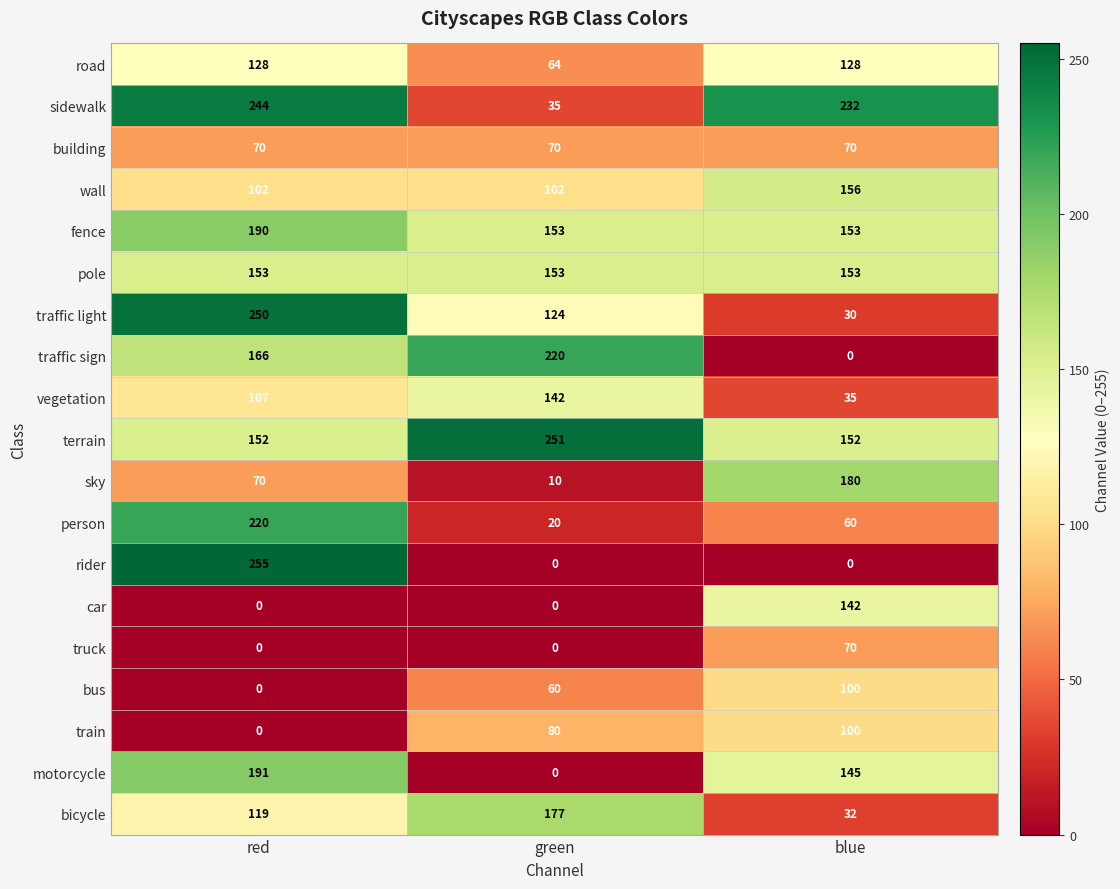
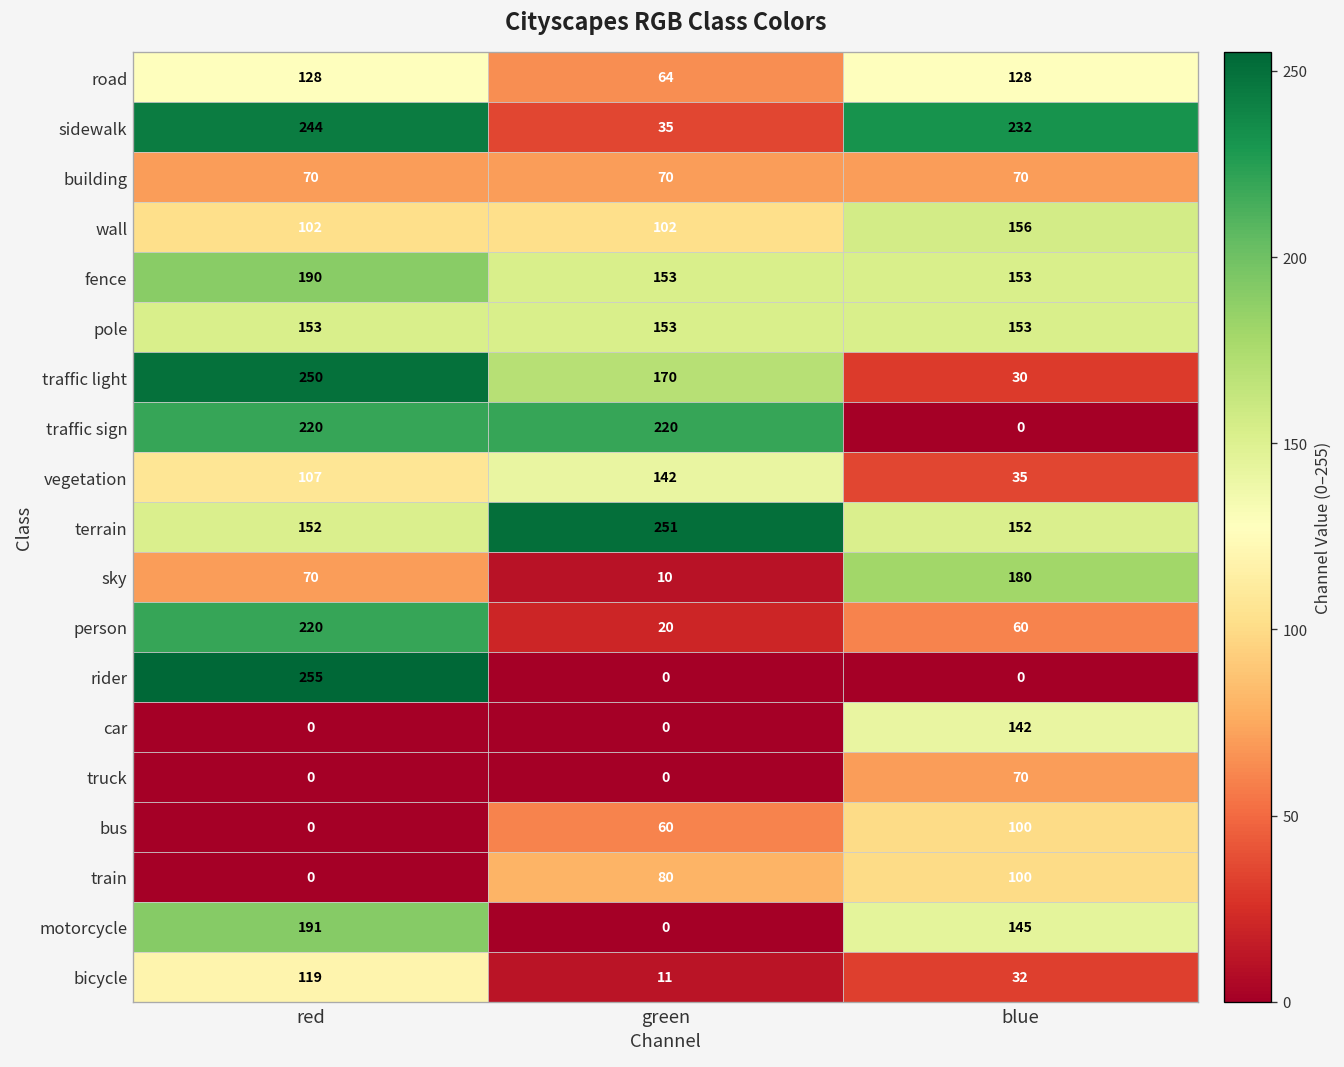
  {
    "road": {
      "red": 128,
      "green": 64,
      "blue": 128
    },
    "sidewalk": {
      "red": 244,
      "green": 35,
      "blue": 232
    },
    "building": {
      "red": 70,
      "green": 70,
      "blue": 70
    },
    "wall": {
      "red": 102,
      "green": 102,
      "blue": 156
    },
    "fence": {
      "red": 190,
      "green": 153,
      "blue": 153
    },
    "pole": {
      "red": 153,
      "green": 153,
      "blue": 153
    },
    "traffic light": {
      "red": 250,
-     "green": 124,
+     "green": 170,
      "blue": 30
    },
    "traffic sign": {
-     "red": 166,
+     "red": 220,
      "green": 220,
      "blue": 0
    },
    "vegetation": {
      "red": 107,
      "green": 142,
      "blue": 35
    },
    "terrain": {
      "red": 152,
      "green": 251,
      "blue": 152
    },
    "sky": {
      "red": 70,
      "green": 10,
      "blue": 180
    },
    "person": {
      "red": 220,
      "green": 20,
      "blue": 60
    },
    "rider": {
      "red": 255,
      "green": 0,
      "blue": 0
    },
    "car": {
      "red": 0,
      "green": 0,
      "blue": 142
    },
    "truck": {
      "red": 0,
      "green": 0,
      "blue": 70
    },
    "bus": {
      "red": 0,
      "green": 60,
      "blue": 100
    },
    "train": {
      "red": 0,
      "green": 80,
      "blue": 100
    },
    "motorcycle": {
      "red": 191,
      "green": 0,
      "blue": 145
    },
    "bicycle": {
      "red": 119,
-     "green": 177,
+     "green": 11,
      "blue": 32
    }
  }
